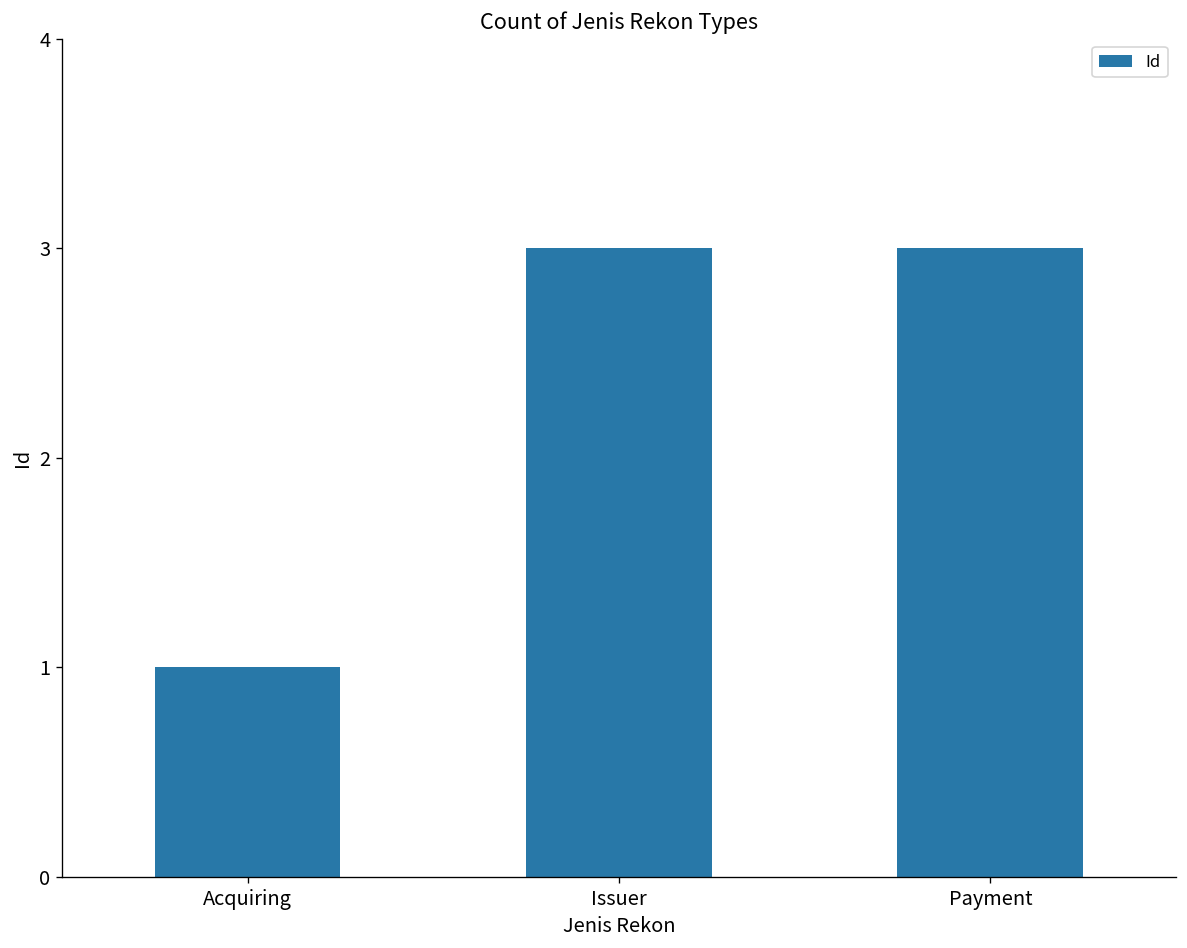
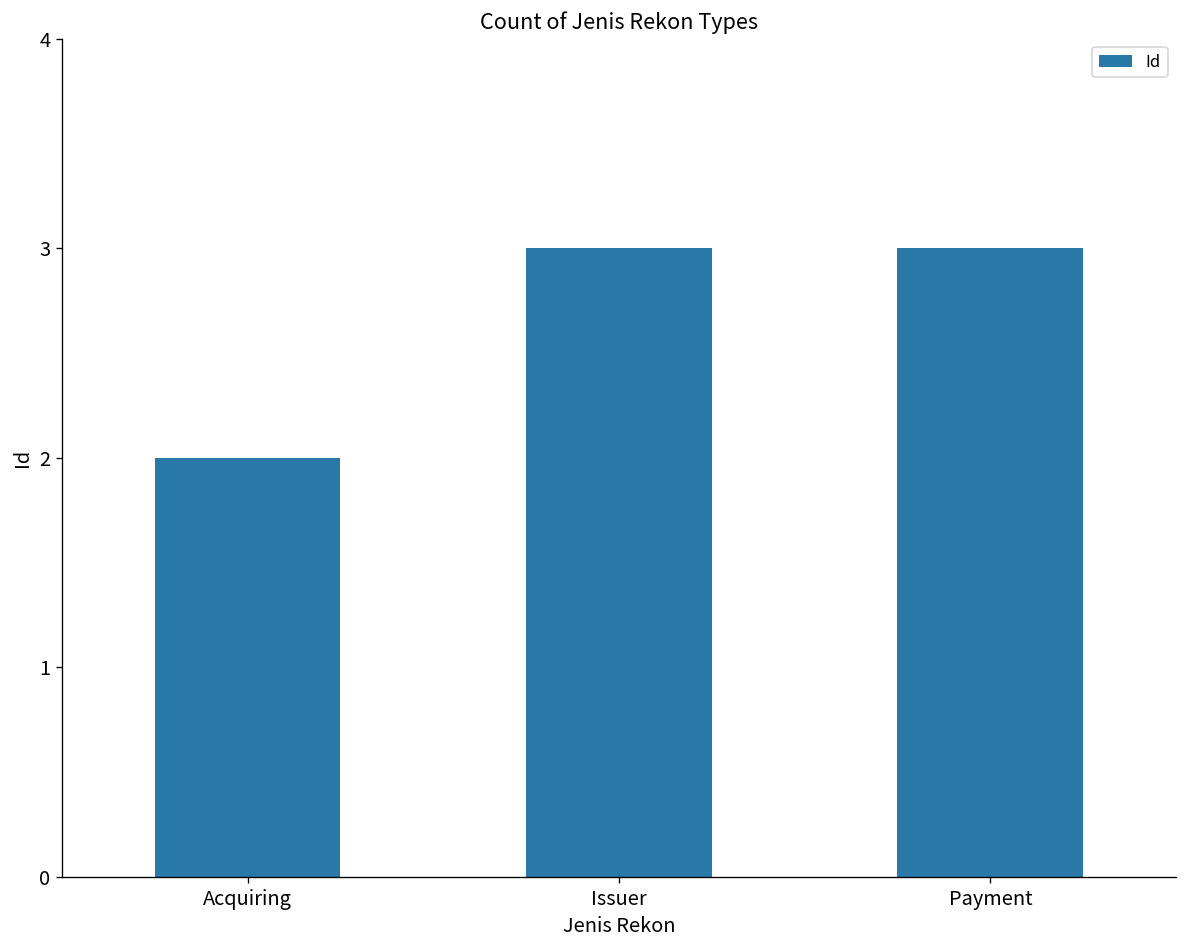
  {
-   "Acquiring": 1,
+   "Acquiring": 2,
    "Issuer": 3,
    "Payment": 3
  }
